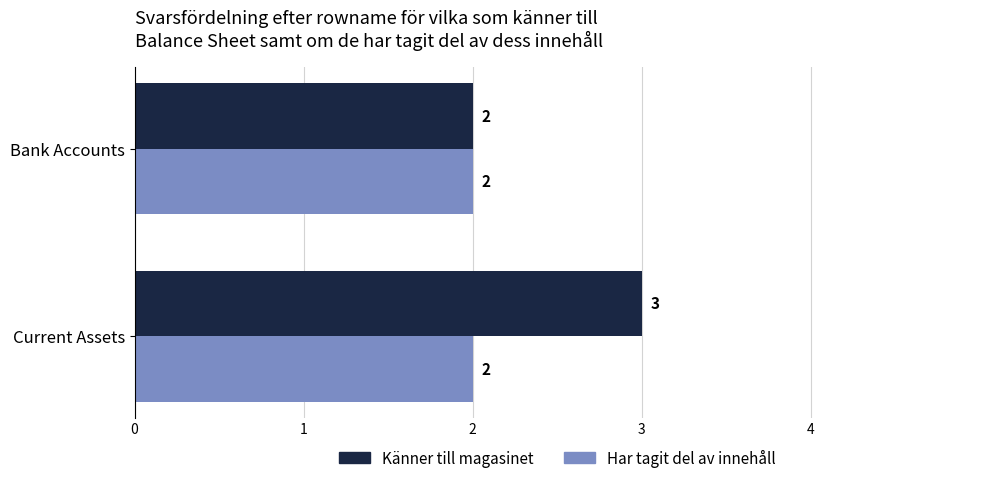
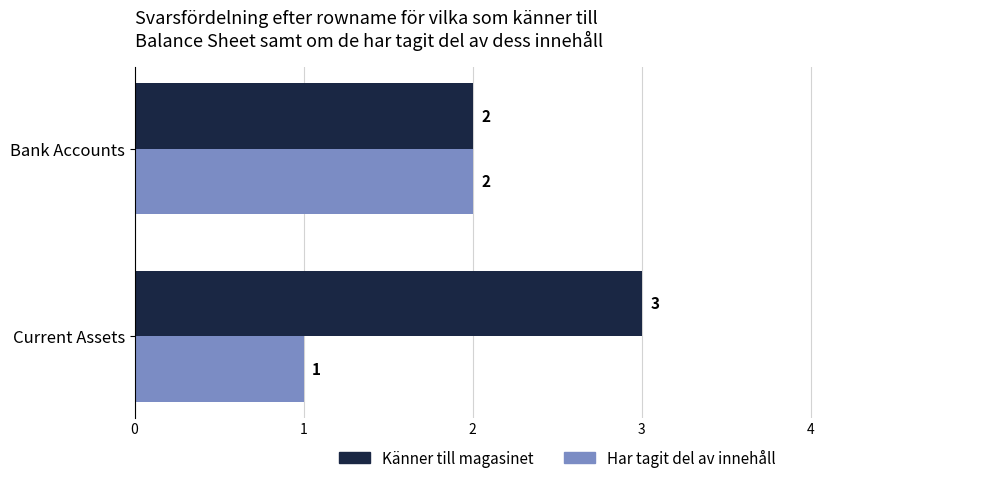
  {
    "Känner till magasinet": {
      "Bank Accounts": 2,
      "Current Assets": 3
    },
    "Har tagit del av innehåll": {
      "Bank Accounts": 2,
-     "Current Assets": 2
+     "Current Assets": 1
    }
  }
